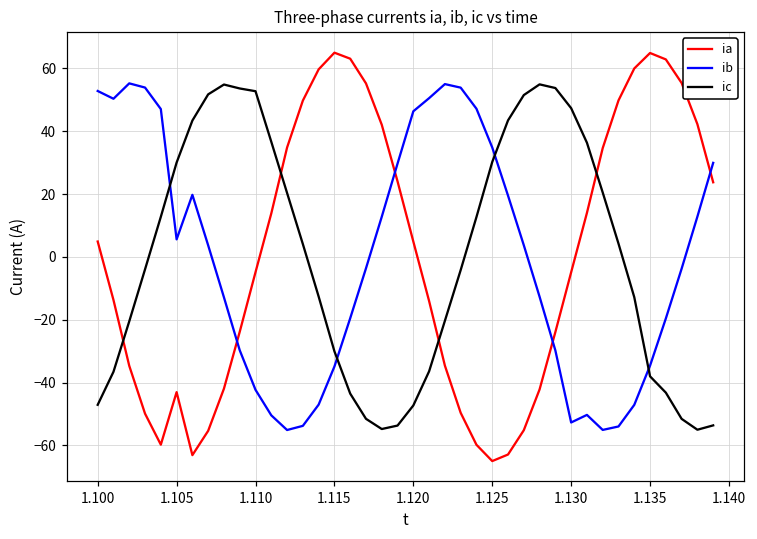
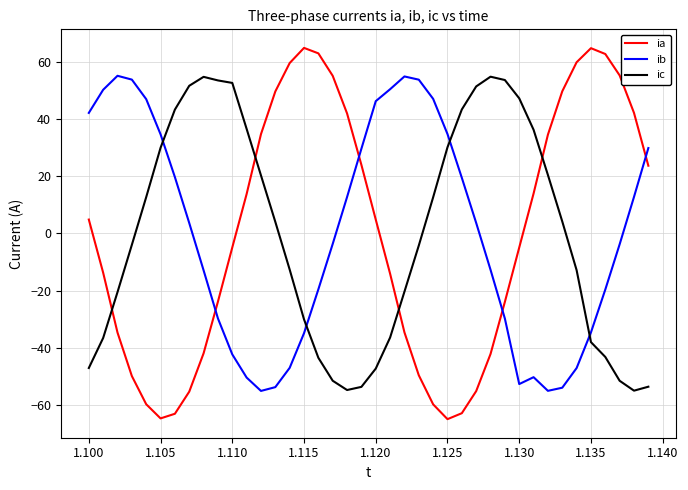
  {
    "ia": {
      "1.100": 5,
-     "1.105": -43,
+     "1.105": -65,
      "1.110": -5,
      "1.115": 65,
      "1.120": 5,
      "1.125": -65,
      "1.130": -5,
      "1.135": 65
    },
    "ib": {
-     "1.100": 53,
-     "1.105": 6,
+     "1.100": 42,
+     "1.105": 35,
      "1.110": -42,
      "1.115": -35,
      "1.120": 46,
      "1.125": 35,
      "1.130": -53,
      "1.135": -35
    },
    "ic": {
      "1.100": -47,
      "1.105": 30,
      "1.110": 53,
      "1.115": -30,
      "1.120": -47,
      "1.125": 30,
      "1.130": 47,
      "1.135": -38
    }
  }
